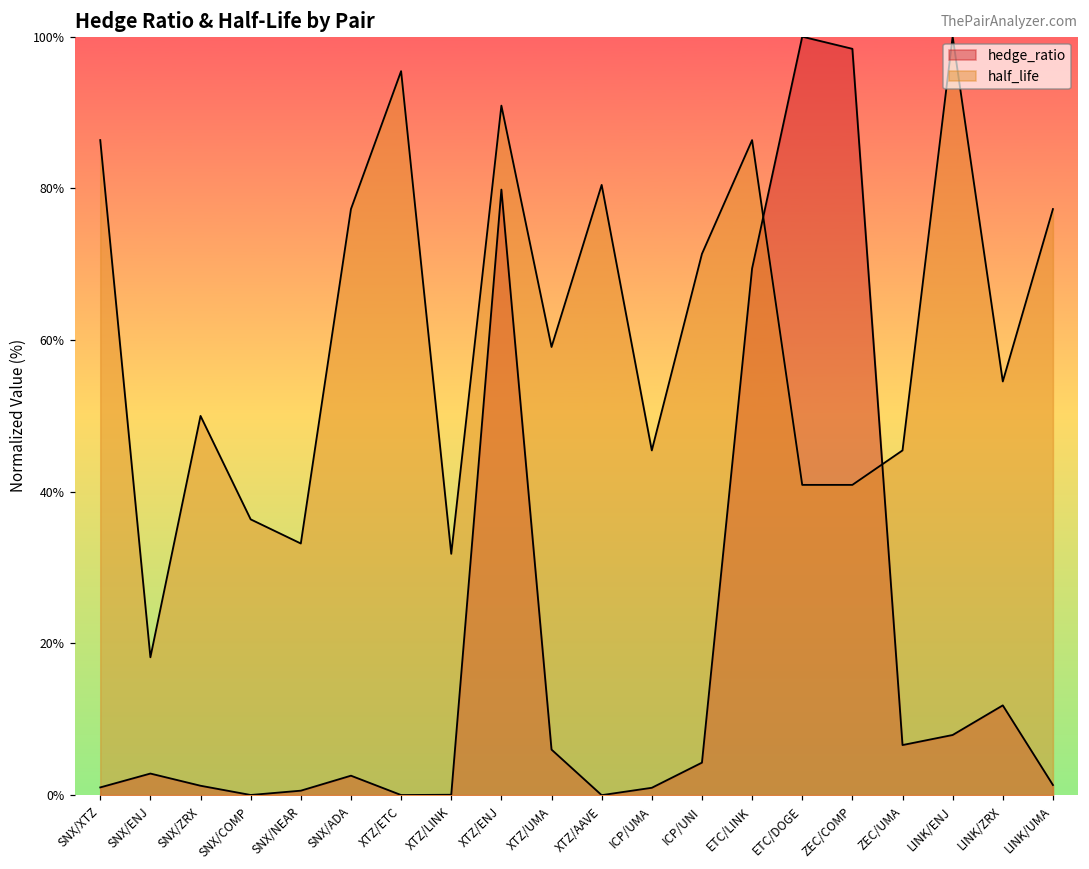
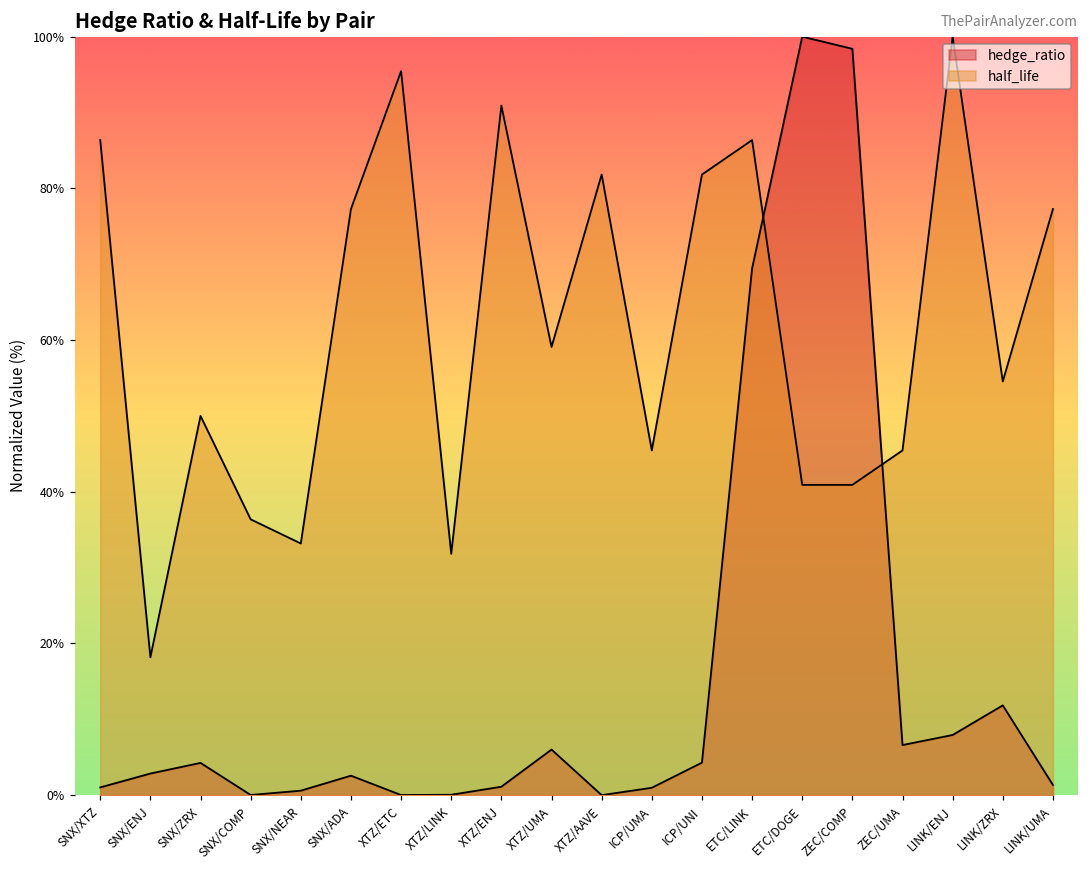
  {
    "hedge_ratio": {
      "SNX/XTZ": "1%",
      "SNX/ENJ": "3%",
-     "SNX/ZRX": "1%",
+     "SNX/ZRX": "4%",
      "SNX/COMP": "0%",
      "SNX/NEAR": "1%",
      "SNX/ADA": "3%",
      "XTZ/ETC": "0%",
      "XTZ/LINK": "0%",
-     "XTZ/ENJ": "80%",
+     "XTZ/ENJ": "1%",
      "XTZ/UMA": "6%",
      "XTZ/AAVE": "0%",
      "ICP/UMA": "1%",
      "ICP/UNI": "4%",
      "ETC/LINK": "69%",
      "ETC/DOGE": "100%",
      "ZEC/COMP": "98%",
      "ZEC/UMA": "7%",
      "LINK/ENJ": "8%",
      "LINK/ZRX": "12%",
      "LINK/UMA": "1%"
    },
    "half_life": {
      "SNX/XTZ": "86%",
      "SNX/ENJ": "18%",
      "SNX/ZRX": "50%",
      "SNX/COMP": "36%",
      "SNX/NEAR": "33%",
      "SNX/ADA": "77%",
      "XTZ/ETC": "95%",
      "XTZ/LINK": "32%",
      "XTZ/ENJ": "91%",
      "XTZ/UMA": "59%",
-     "XTZ/AAVE": "80%",
+     "XTZ/AAVE": "82%",
      "ICP/UMA": "45%",
-     "ICP/UNI": "71%",
+     "ICP/UNI": "82%",
      "ETC/LINK": "86%",
      "ETC/DOGE": "41%",
      "ZEC/COMP": "41%",
      "ZEC/UMA": "45%",
      "LINK/ENJ": "100%",
      "LINK/ZRX": "55%",
      "LINK/UMA": "77%"
    }
  }
